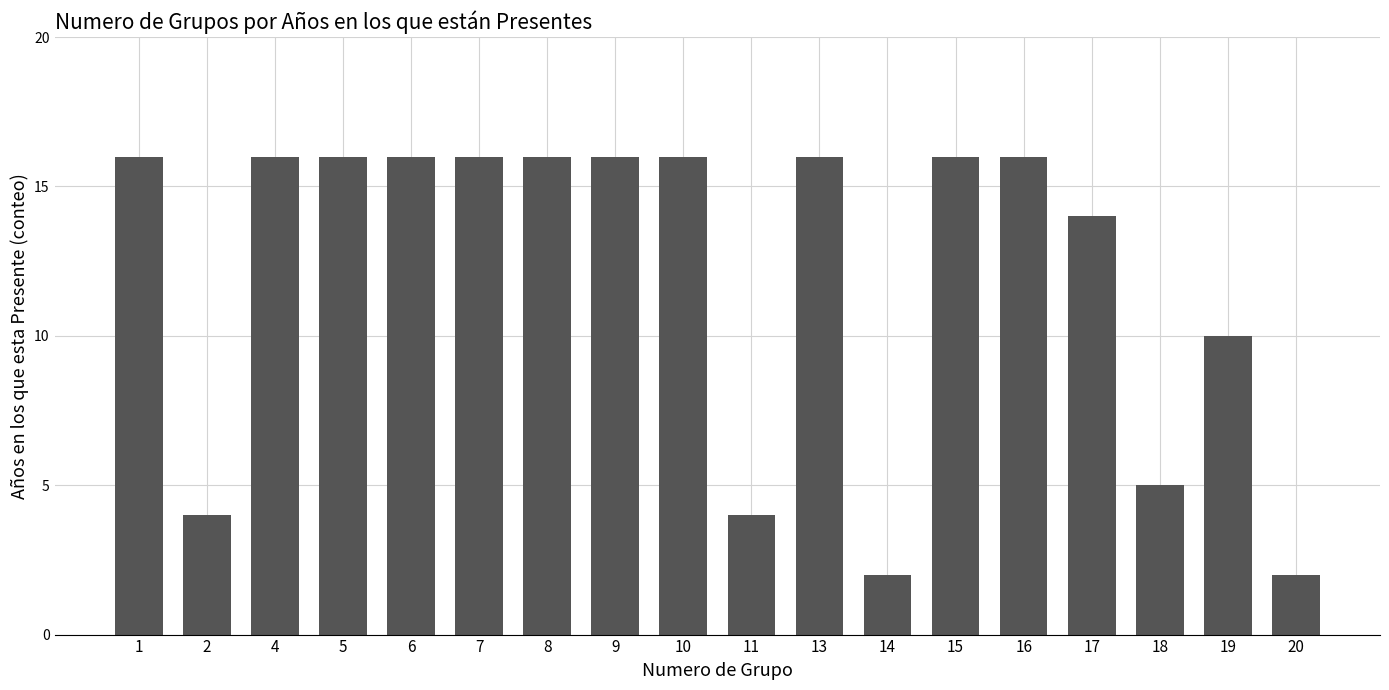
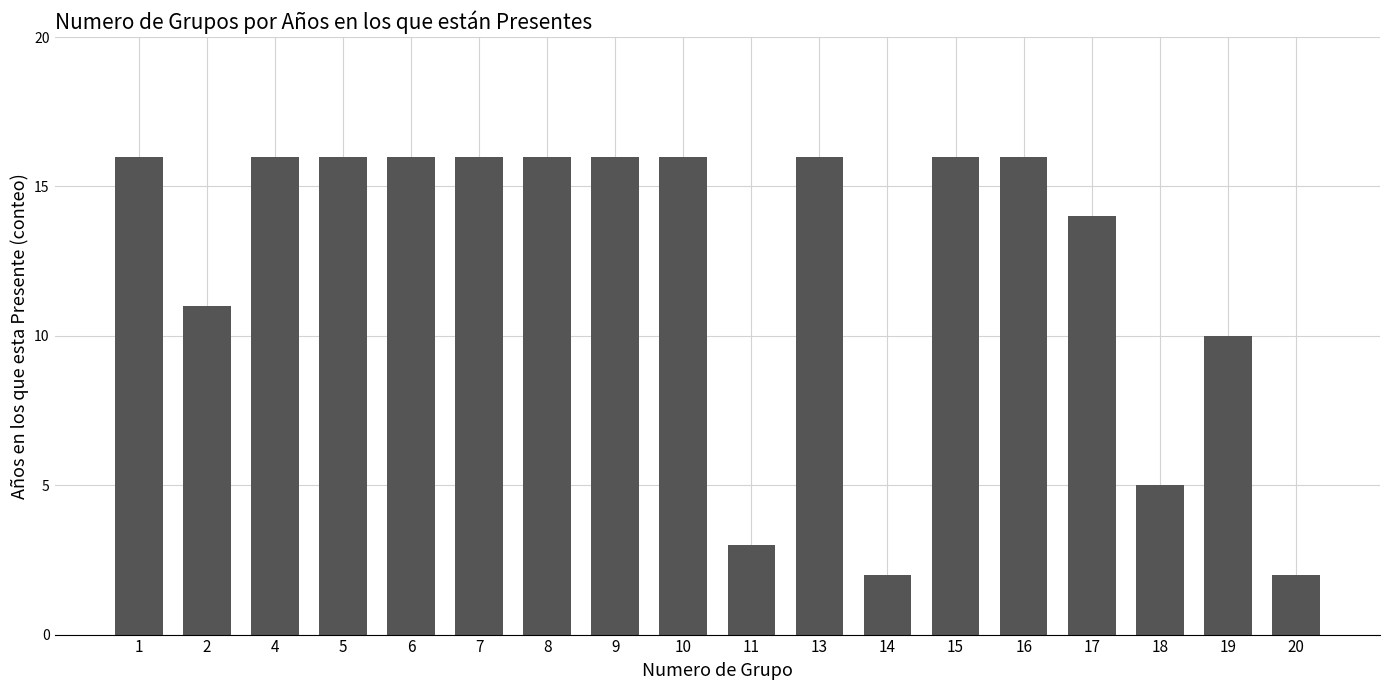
  {
    "1": 16,
-   "2": 4,
+   "2": 11,
    "4": 16,
    "5": 16,
    "6": 16,
    "7": 16,
    "8": 16,
    "9": 16,
    "10": 16,
-   "11": 4,
+   "11": 3,
    "13": 16,
    "14": 2,
    "15": 16,
    "16": 16,
    "17": 14,
    "18": 5,
    "19": 10,
    "20": 2
  }
